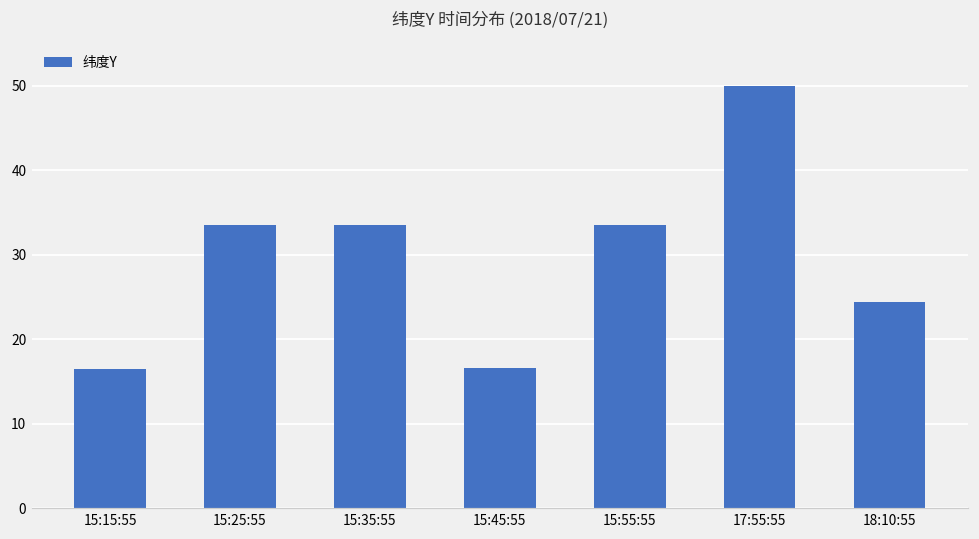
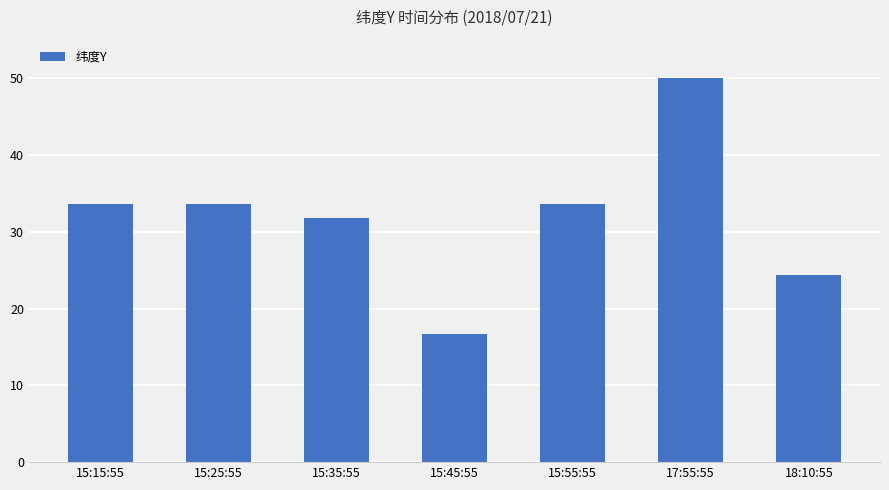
  {
-   "15:15:55": 16,
+   "15:15:55": 34,
    "15:25:55": 34,
-   "15:35:55": 34,
+   "15:35:55": 32,
    "15:45:55": 17,
    "15:55:55": 34,
    "17:55:55": 50,
    "18:10:55": 24
  }
